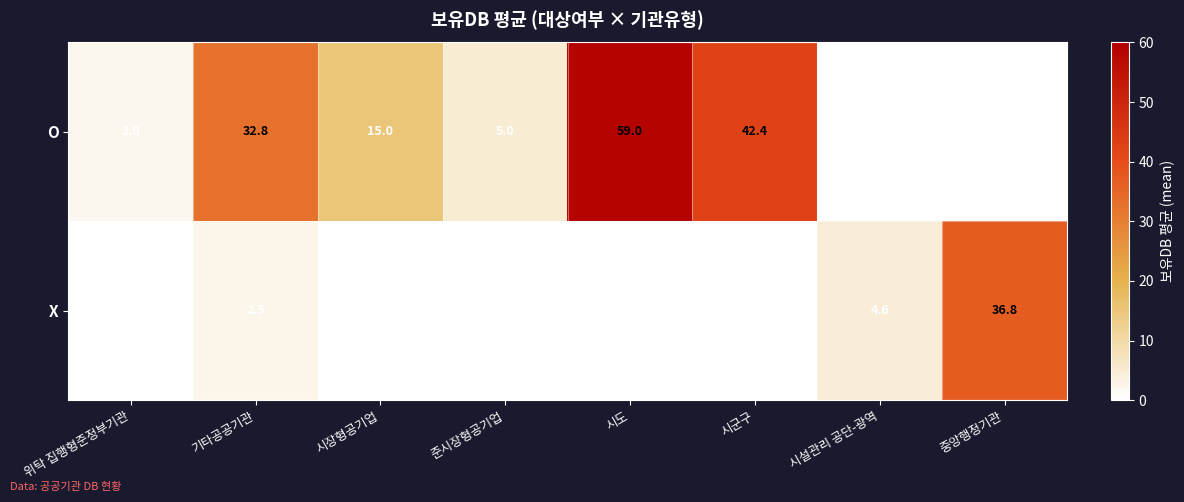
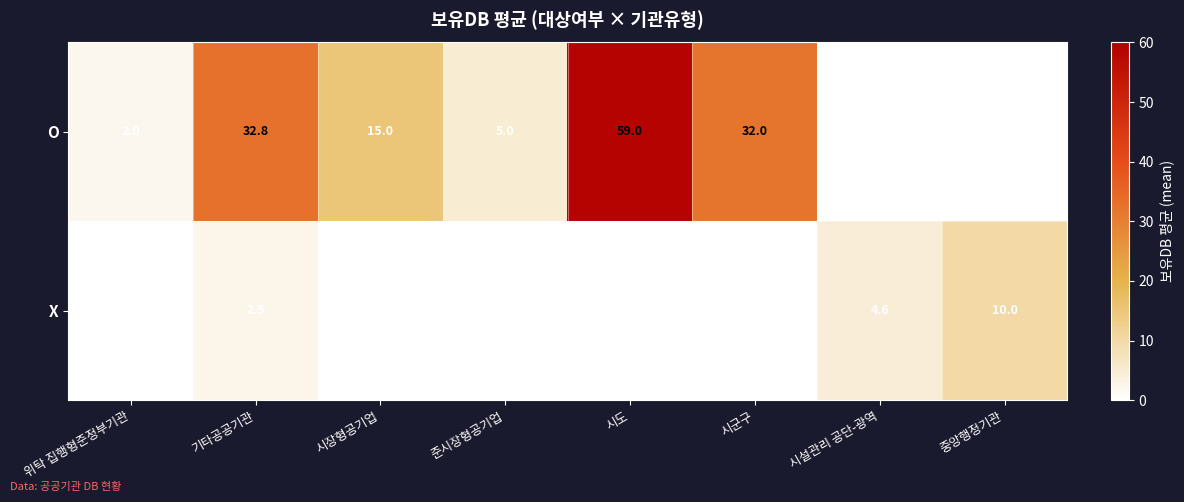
  {
    "O": {
      "기타공공기관": 32.8,
      "시장형공기업": 15.0,
      "시도": 59.0,
-     "시군구": 42.4
+     "시군구": 32.0
    },
    "X": {
-     "중앙행정기관": 36.8
+     "중앙행정기관": 10.0
    }
  }
